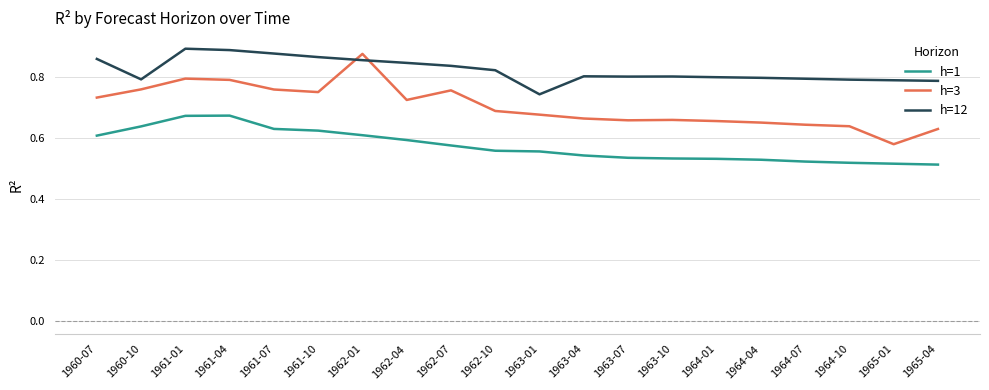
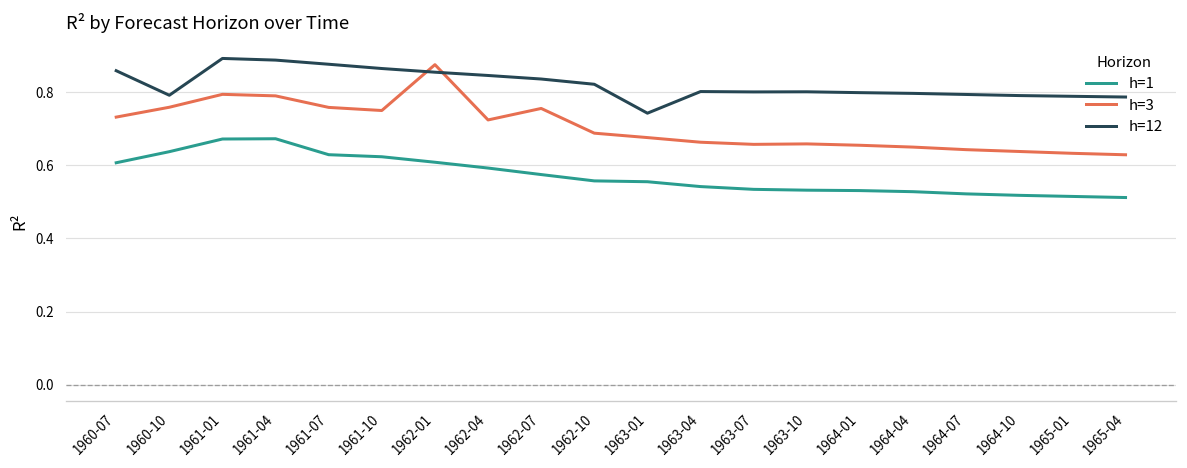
  {
    "h=1": {
      "1960-07": 0.61,
      "1960-10": 0.64,
      "1961-01": 0.67,
      "1961-04": 0.67,
      "1961-07": 0.63,
      "1961-10": 0.62,
      "1962-01": 0.61,
      "1962-04": 0.59,
      "1962-07": 0.57,
      "1962-10": 0.56,
      "1963-01": 0.56,
      "1963-04": 0.54,
      "1963-07": 0.53,
      "1963-10": 0.53,
      "1964-01": 0.53,
      "1964-04": 0.53,
      "1964-07": 0.52,
      "1964-10": 0.52,
      "1965-01": 0.52,
      "1965-04": 0.51
    },
    "h=3": {
      "1960-07": 0.73,
      "1960-10": 0.76,
      "1961-01": 0.79,
      "1961-04": 0.79,
      "1961-07": 0.76,
      "1961-10": 0.75,
      "1962-01": 0.88,
      "1962-04": 0.72,
      "1962-07": 0.76,
      "1962-10": 0.69,
      "1963-01": 0.68,
      "1963-04": 0.66,
      "1963-07": 0.66,
      "1963-10": 0.66,
      "1964-01": 0.66,
      "1964-04": 0.65,
      "1964-07": 0.64,
      "1964-10": 0.64,
-     "1965-01": 0.58,
+     "1965-01": 0.63,
      "1965-04": 0.63
    },
    "h=12": {
      "1960-07": 0.86,
      "1960-10": 0.79,
      "1961-01": 0.89,
      "1961-04": 0.89,
      "1961-07": 0.88,
      "1961-10": 0.87,
      "1962-01": 0.85,
      "1962-04": 0.85,
      "1962-07": 0.84,
      "1962-10": 0.82,
      "1963-01": 0.74,
      "1963-04": 0.80,
      "1963-07": 0.80,
      "1963-10": 0.80,
      "1964-01": 0.80,
      "1964-04": 0.80,
      "1964-07": 0.79,
      "1964-10": 0.79,
      "1965-01": 0.79,
      "1965-04": 0.79
    }
  }
